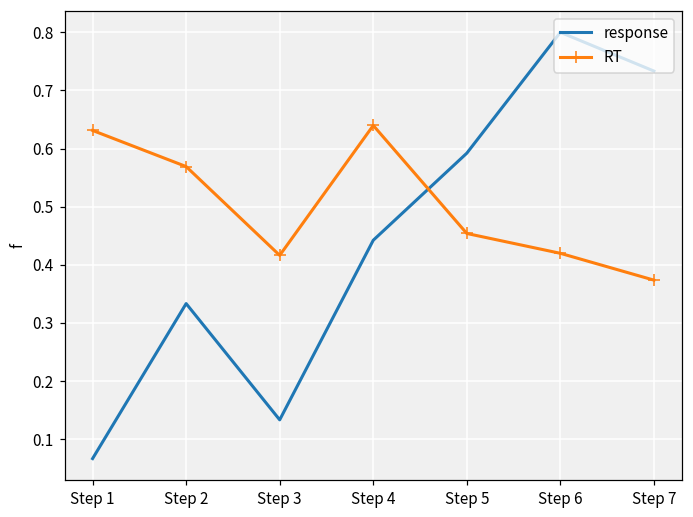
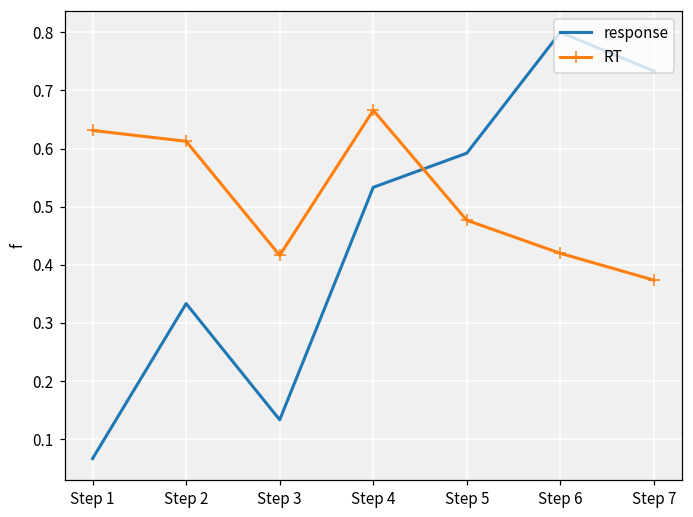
  {
    "response": {
      "Step 1": 0.07,
      "Step 2": 0.33,
      "Step 3": 0.13,
-     "Step 4": 0.44,
+     "Step 4": 0.53,
      "Step 5": 0.59,
      "Step 7": 0.73
    },
    "RT": {
      "Step 1": 0.63,
-     "Step 2": 0.57,
+     "Step 2": 0.61,
      "Step 3": 0.42,
-     "Step 4": 0.64,
-     "Step 5": 0.45,
+     "Step 4": 0.67,
+     "Step 5": 0.48,
      "Step 6": 0.42,
      "Step 7": 0.37
    }
  }
